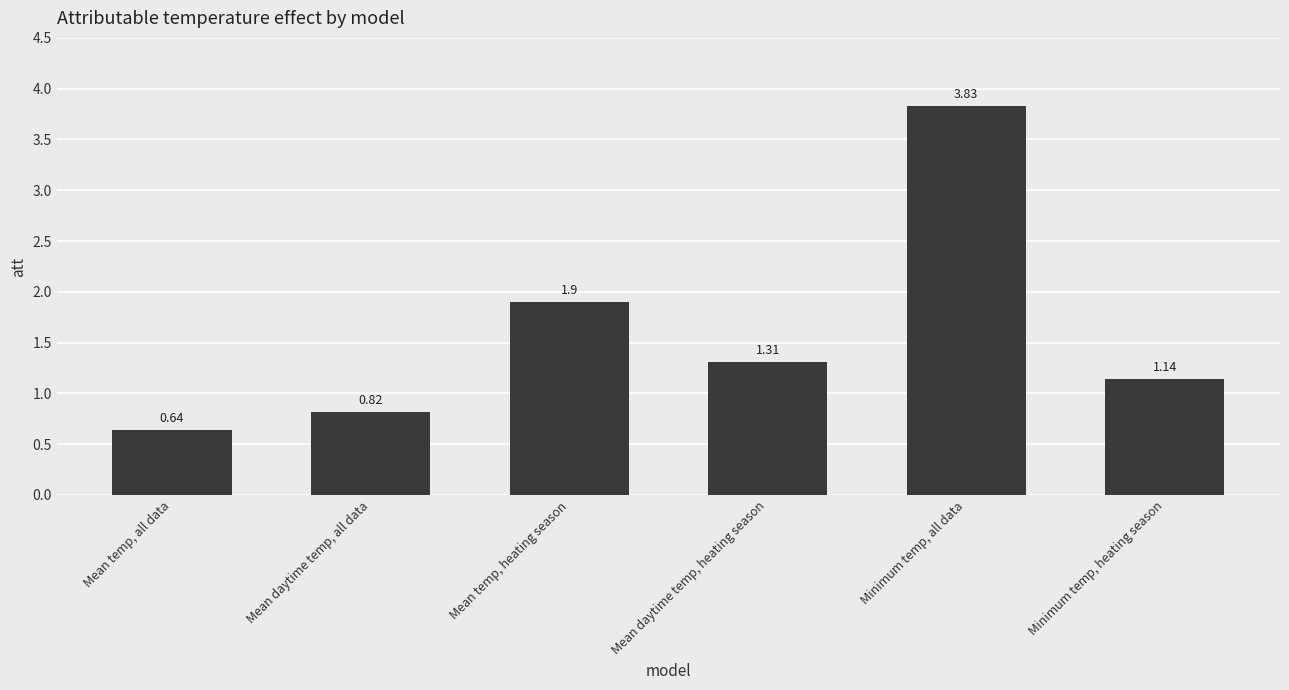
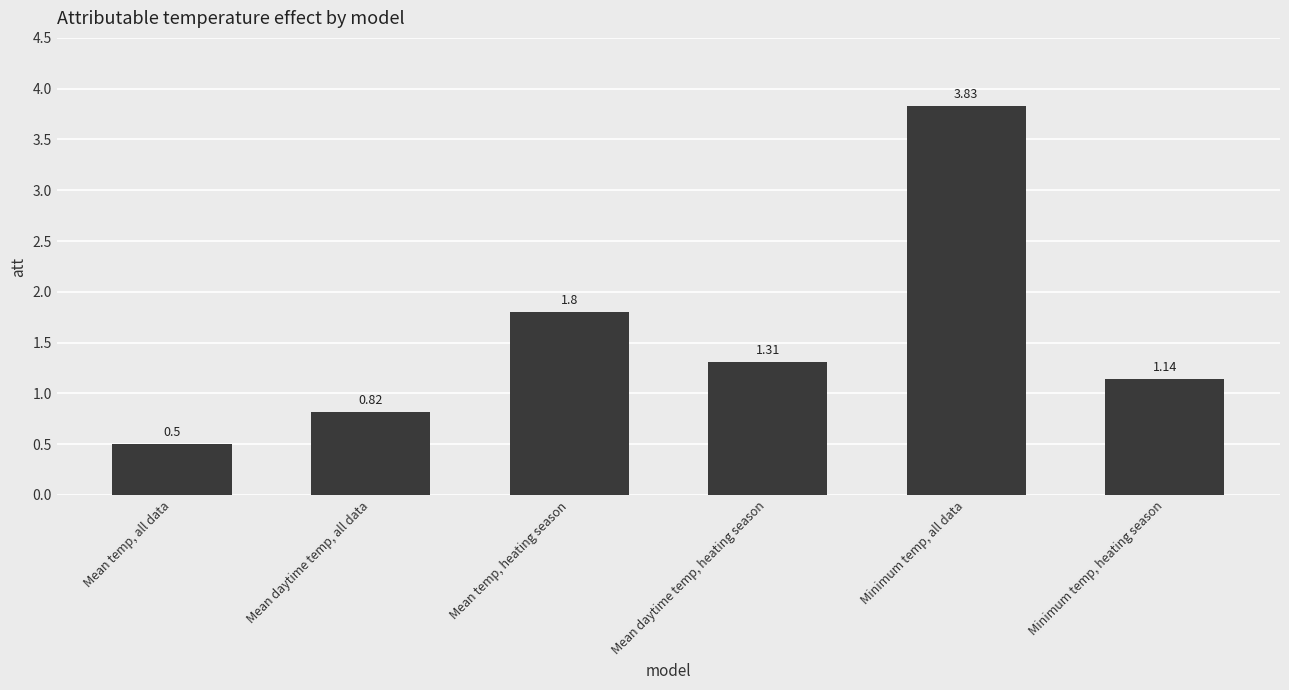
  {
-   "Mean temp, all data": 0.64,
+   "Mean temp, all data": 0.5,
    "Mean daytime temp, all data": 0.82,
-   "Mean temp, heating season": 1.9,
+   "Mean temp, heating season": 1.8,
    "Mean daytime temp, heating season": 1.31,
    "Minimum temp, all data": 3.83,
    "Minimum temp, heating season": 1.14
  }
